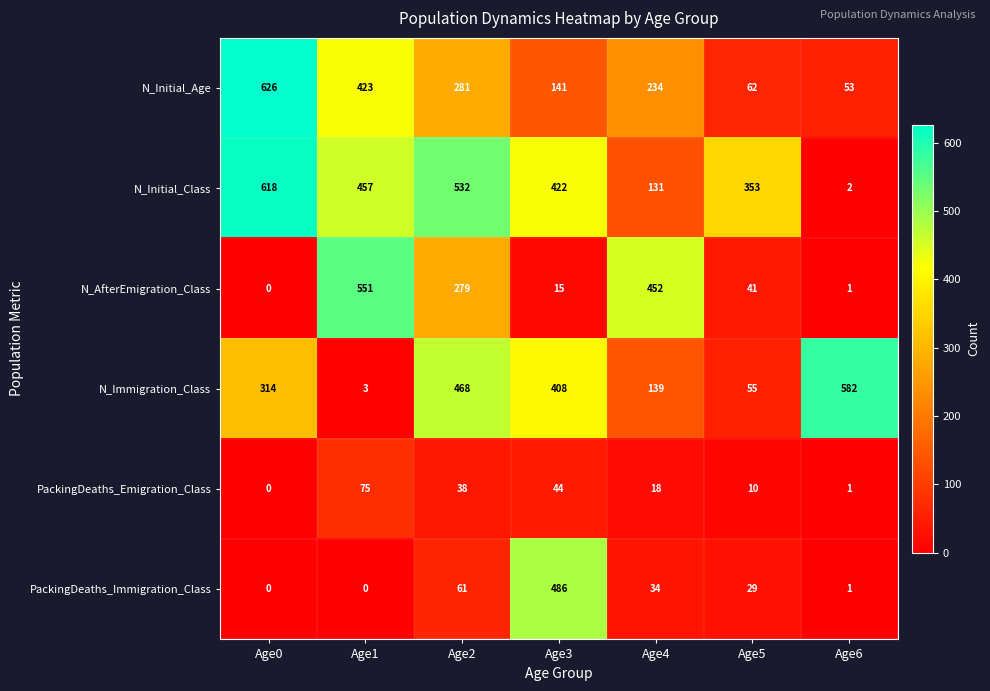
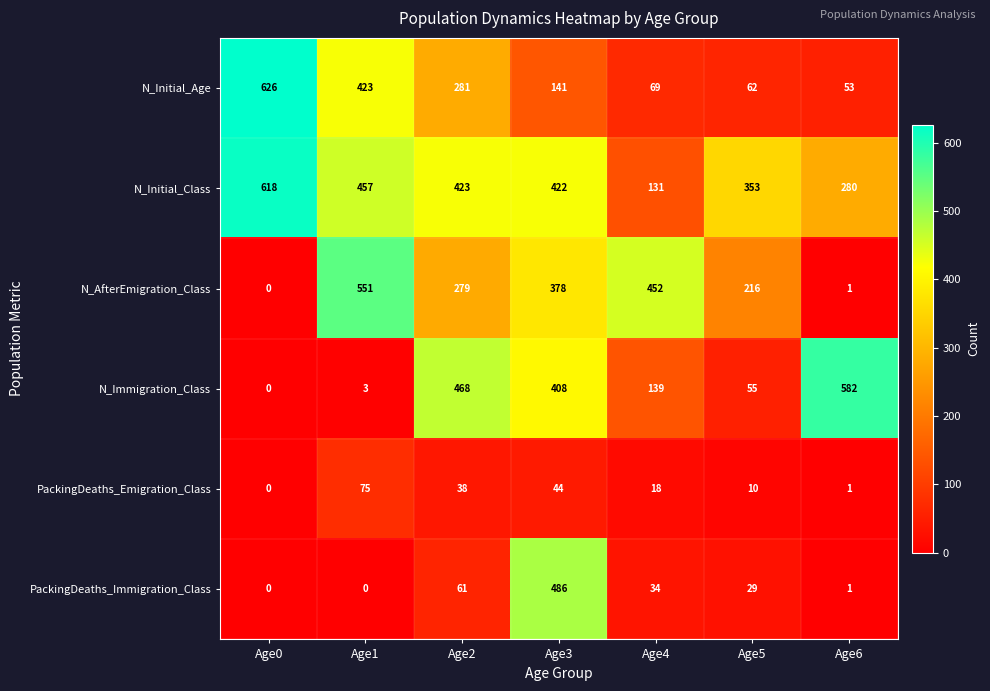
  {
    "N_Initial_Age": {
      "Age0": 626,
      "Age1": 423,
      "Age2": 281,
      "Age3": 141,
-     "Age4": 234,
+     "Age4": 69,
      "Age5": 62,
      "Age6": 53
    },
    "N_Initial_Class": {
      "Age0": 618,
      "Age1": 457,
-     "Age2": 532,
+     "Age2": 423,
      "Age3": 422,
      "Age4": 131,
      "Age5": 353,
-     "Age6": 2
+     "Age6": 280
    },
    "N_AfterEmigration_Class": {
      "Age0": 0,
      "Age1": 551,
      "Age2": 279,
-     "Age3": 15,
+     "Age3": 378,
      "Age4": 452,
-     "Age5": 41,
+     "Age5": 216,
      "Age6": 1
    },
    "N_Immigration_Class": {
-     "Age0": 314,
+     "Age0": 0,
      "Age1": 3,
      "Age2": 468,
      "Age3": 408,
      "Age4": 139,
      "Age5": 55,
      "Age6": 582
    },
    "PackingDeaths_Emigration_Class": {
      "Age0": 0,
      "Age1": 75,
      "Age2": 38,
      "Age3": 44,
      "Age4": 18,
      "Age5": 10,
      "Age6": 1
    },
    "PackingDeaths_Immigration_Class": {
      "Age0": 0,
      "Age1": 0,
      "Age2": 61,
      "Age3": 486,
      "Age4": 34,
      "Age5": 29,
      "Age6": 1
    }
  }
